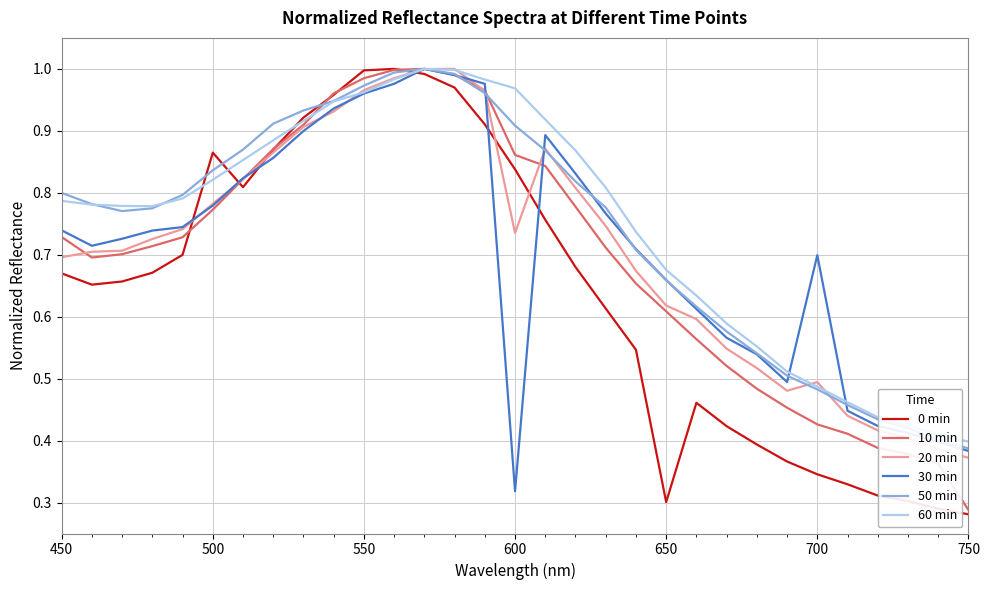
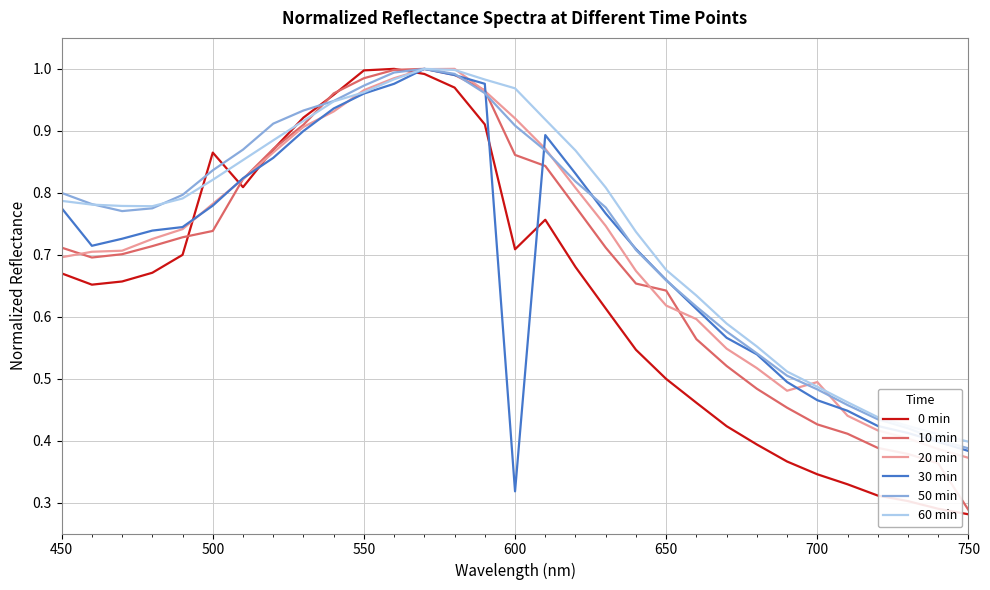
  {
    "0 min": {
      "450": 0.67,
      "500": 0.86,
      "550": 1.00,
-     "600": 0.84,
-     "650": 0.30,
+     "600": 0.71,
+     "650": 0.50,
      "700": 0.35,
      "750": 0.28
    },
    "10 min": {
-     "450": 0.73,
-     "500": 0.77,
+     "450": 0.71,
+     "500": 0.74,
      "550": 0.98,
      "600": 0.86,
-     "650": 0.61,
+     "650": 0.64,
      "700": 0.43,
      "750": 0.29
    },
    "20 min": {
      "450": 0.70,
-     "600": 0.74,
+     "600": 0.92,
      "650": 0.62,
      "700": 0.49,
      "750": 0.37
    },
    "30 min": {
-     "450": 0.74,
+     "450": 0.78,
      "600": 0.32,
-     "700": 0.70,
+     "700": 0.47,
      "750": 0.38
    }
  }
